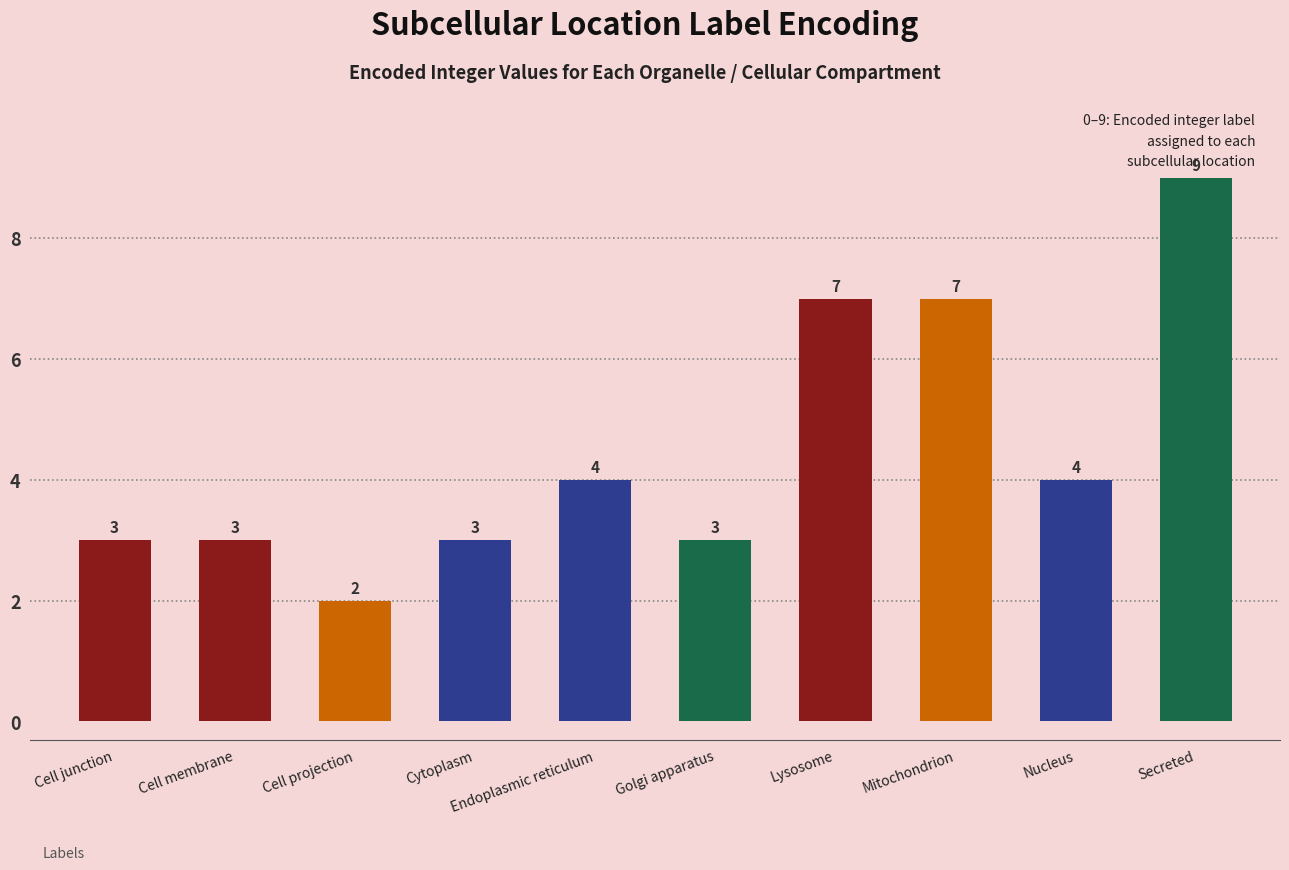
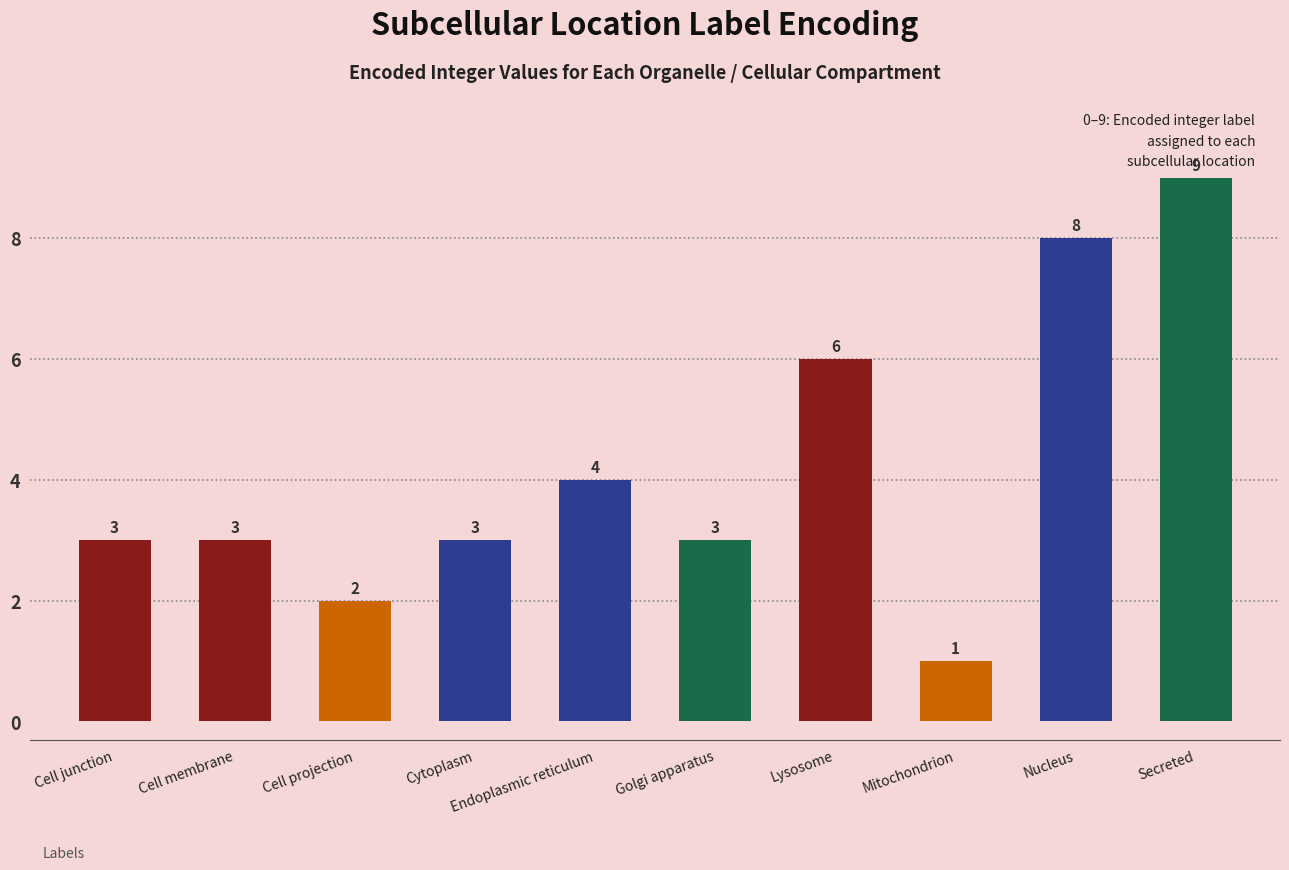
  {
    "Cell junction": "3",
    "Cell membrane": "3",
    "Cell projection": "2",
    "Cytoplasm": "3",
    "Endoplasmic reticulum": "4",
    "Golgi apparatus": "3",
-   "Lysosome": "7",
-   "Mitochondrion": "7",
-   "Nucleus": "4",
+   "Lysosome": "6",
+   "Mitochondrion": "1",
+   "Nucleus": "8",
    "Secreted": "9:"
  }
